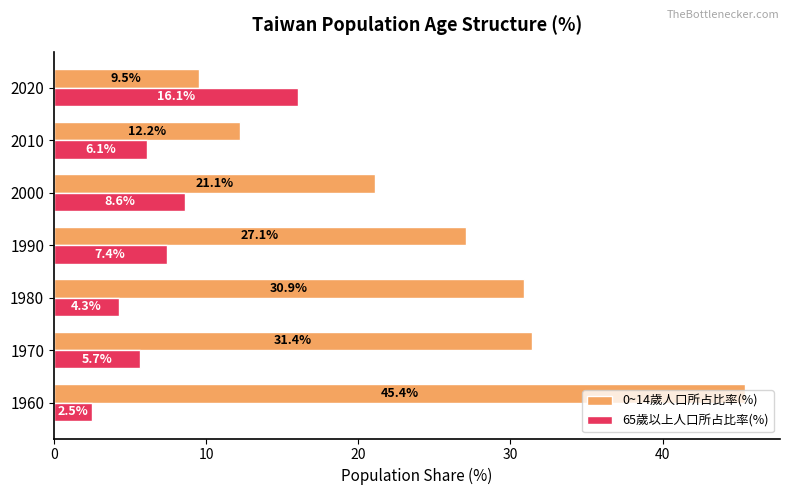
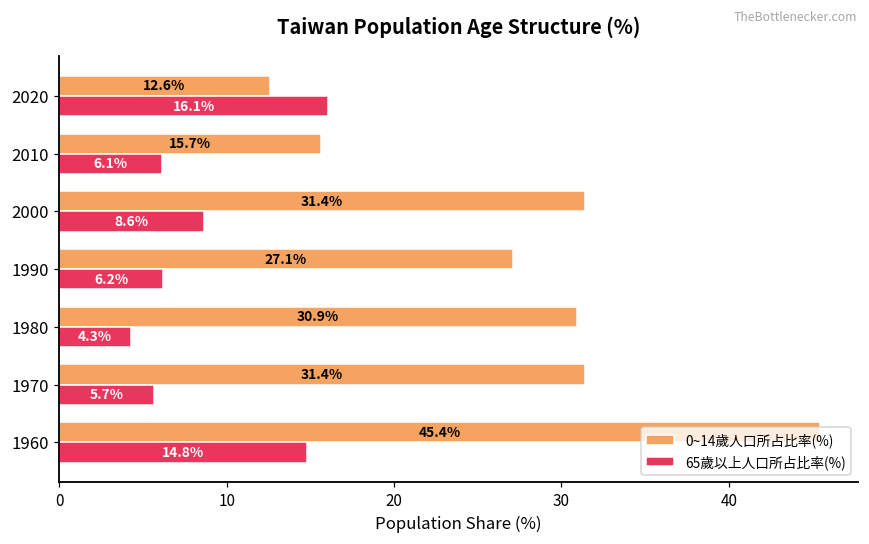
  {
    "0~14歲人口所占比率(%)": {
-     "2020": "9.5%",
-     "2010": "12.2%",
-     "2000": "21.1%",
+     "2020": "12.6%",
+     "2010": "15.7%",
+     "2000": "31.4%",
      "1990": "27.1%",
      "1980": "30.9%",
      "1970": "31.4%"
    },
    "65歲以上人口所占比率(%)": {
      "2020": "16.1%",
      "2010": "6.1%",
      "2000": "8.6%",
-     "1990": "7.4%",
+     "1990": "6.2%",
      "1980": "4.3%",
      "1970": "5.7%",
-     "1960": "2.5%"
+     "1960": "14.8%"
    }
  }
